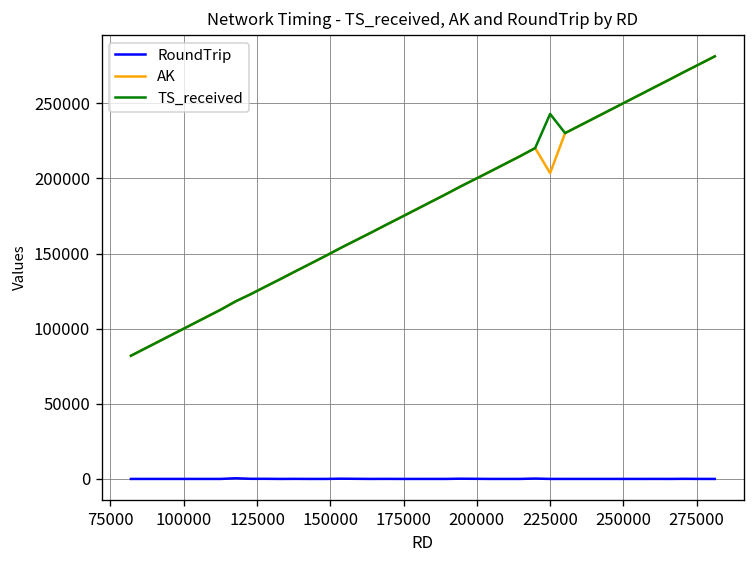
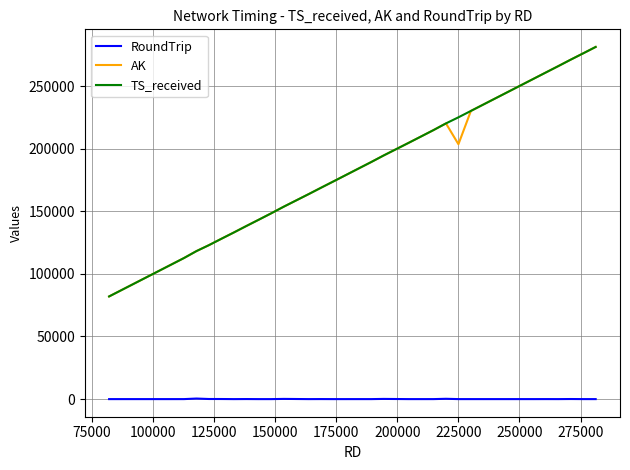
  {
    "RoundTrip": {
      "225000": 0
    },
    "AK": {
      "225000": 204000
    },
    "TS_received": {
-     "225000": 243000
+     "225000": 225000
    }
  }
